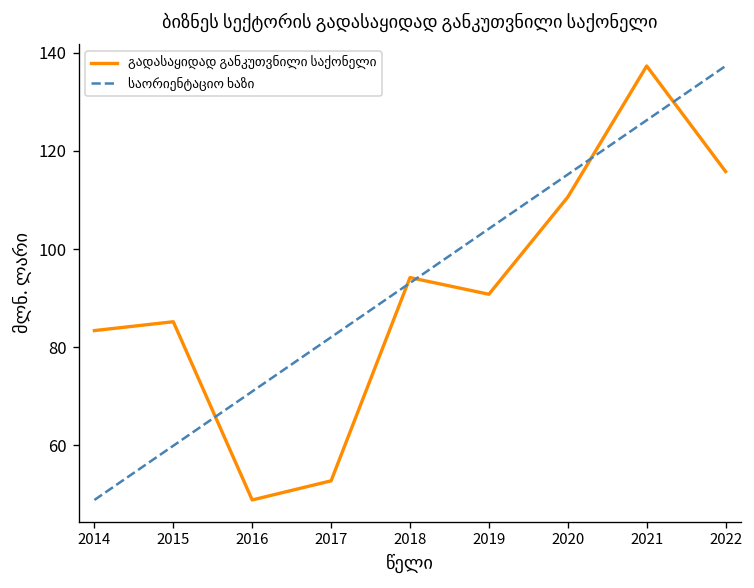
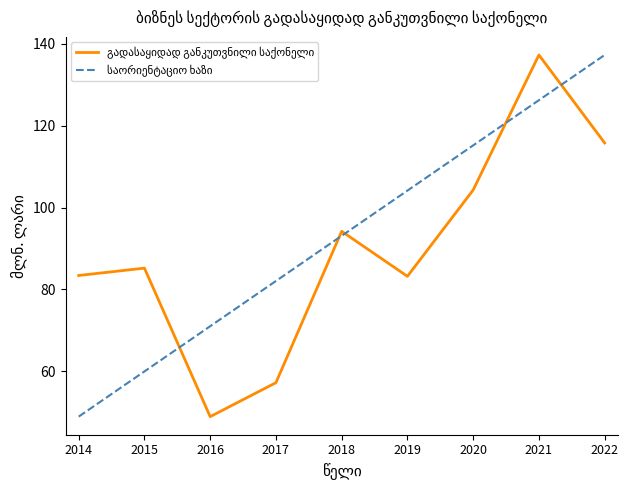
  {
    "გადასაყიდად განკუთვნილი საქონელი": {
      "2014": 83,
      "2015": 85,
      "2016": 49,
-     "2017": 53,
+     "2017": 57,
      "2018": 94,
-     "2019": 91,
-     "2020": 111,
+     "2019": 83,
+     "2020": 104,
      "2021": 137,
      "2022": 116
    },
    "საორიენტაციო ხაზი": {
      "2014": 49,
      "2015": 60,
      "2016": 71,
      "2017": 82,
      "2018": 93,
      "2019": 104,
      "2020": 115,
      "2021": 126,
      "2022": 137
    }
  }
